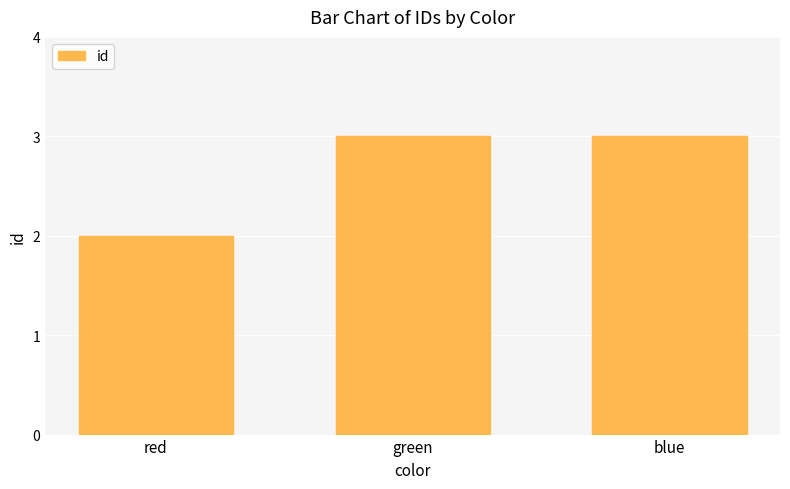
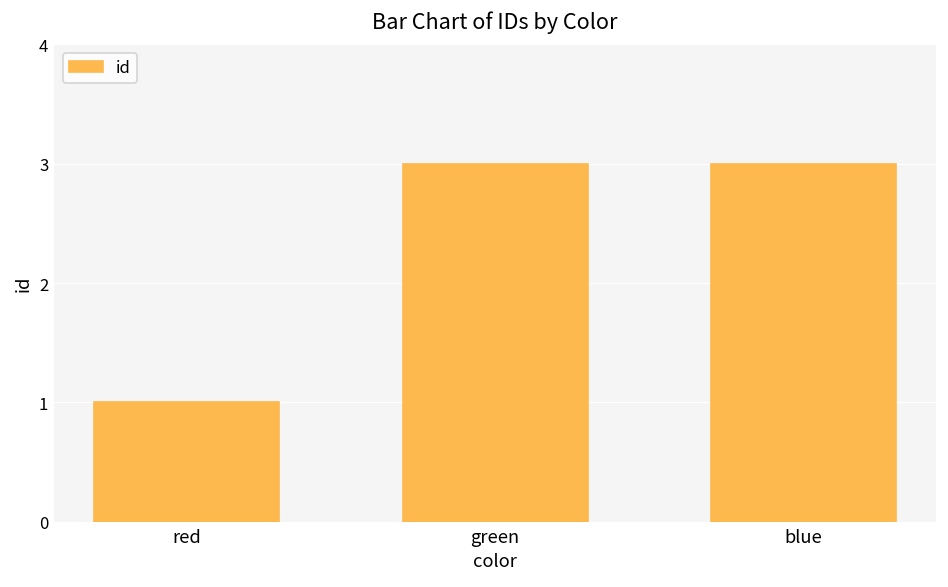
  {
-   "red": 2,
+   "red": 1,
    "green": 3,
    "blue": 3
  }
